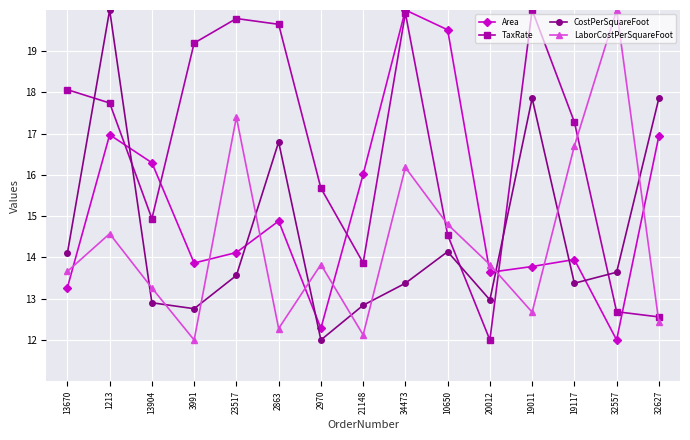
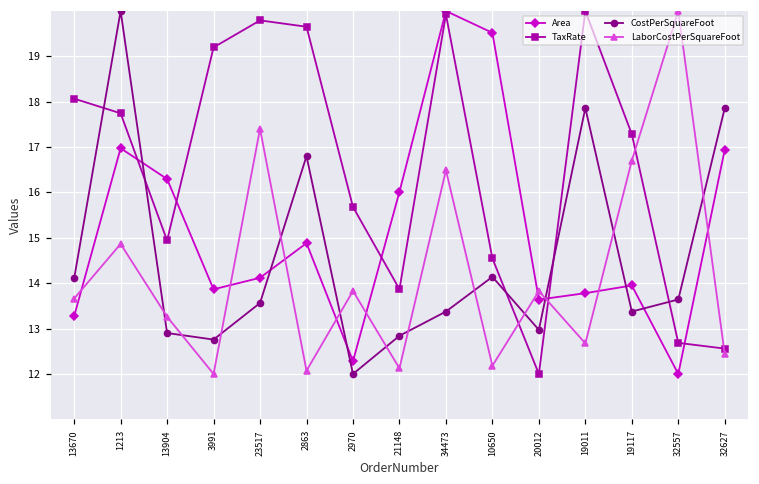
  {
    "LaborCostPerSquareFoot": {
      "13670": 13.7,
-     "1213": 14.6,
+     "1213": 14.9,
      "13904": 13.3,
      "3991": 12.0,
      "23517": 17.4,
-     "2863": 12.3,
+     "2863": 12.1,
      "2970": 13.8,
      "21148": 12.1,
-     "34473": 16.2,
-     "10650": 14.8,
+     "34473": 16.5,
+     "10650": 12.2,
      "20012": 13.8,
      "19011": 12.7,
      "19117": 16.7,
      "32557": 20.0,
      "32627": 12.4
    }
  }
